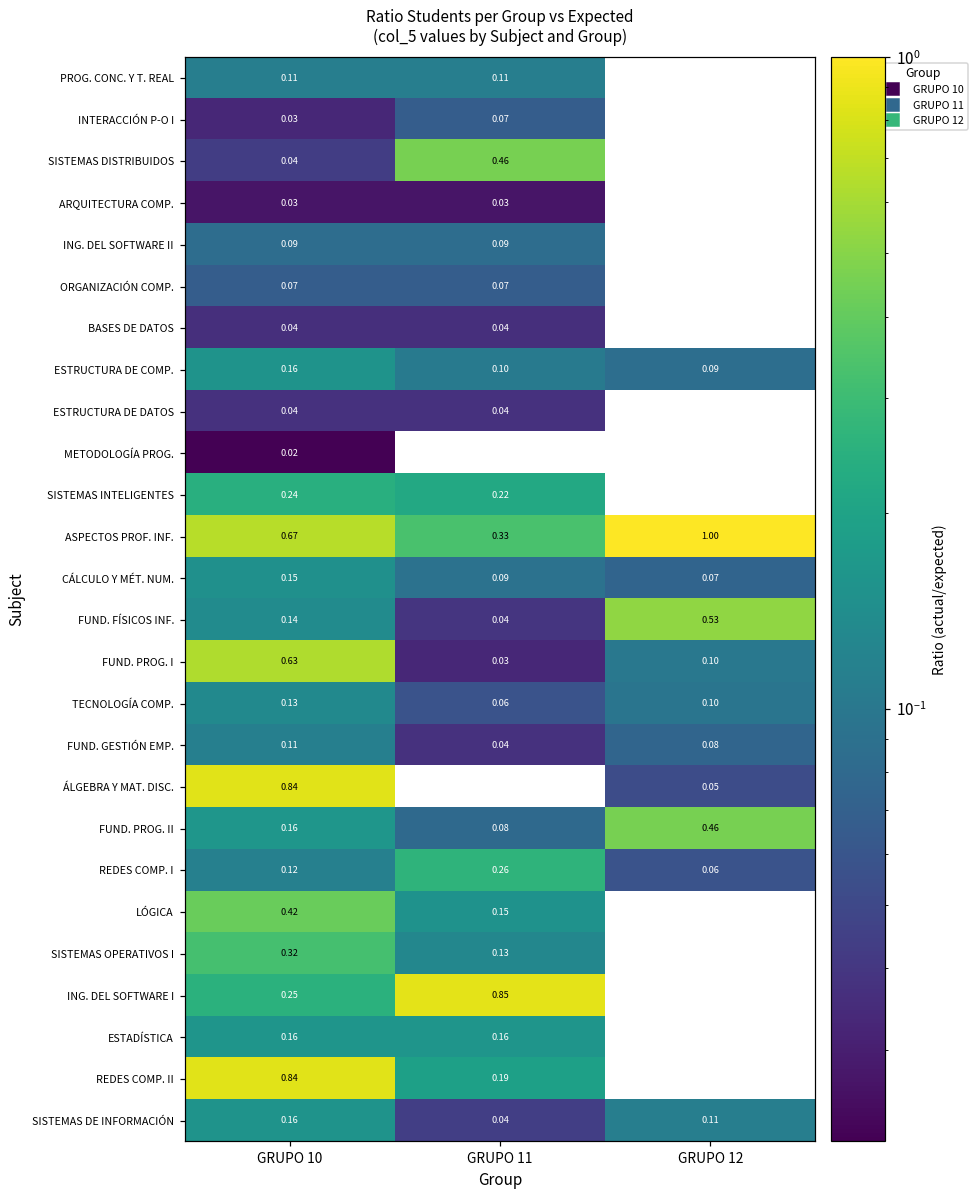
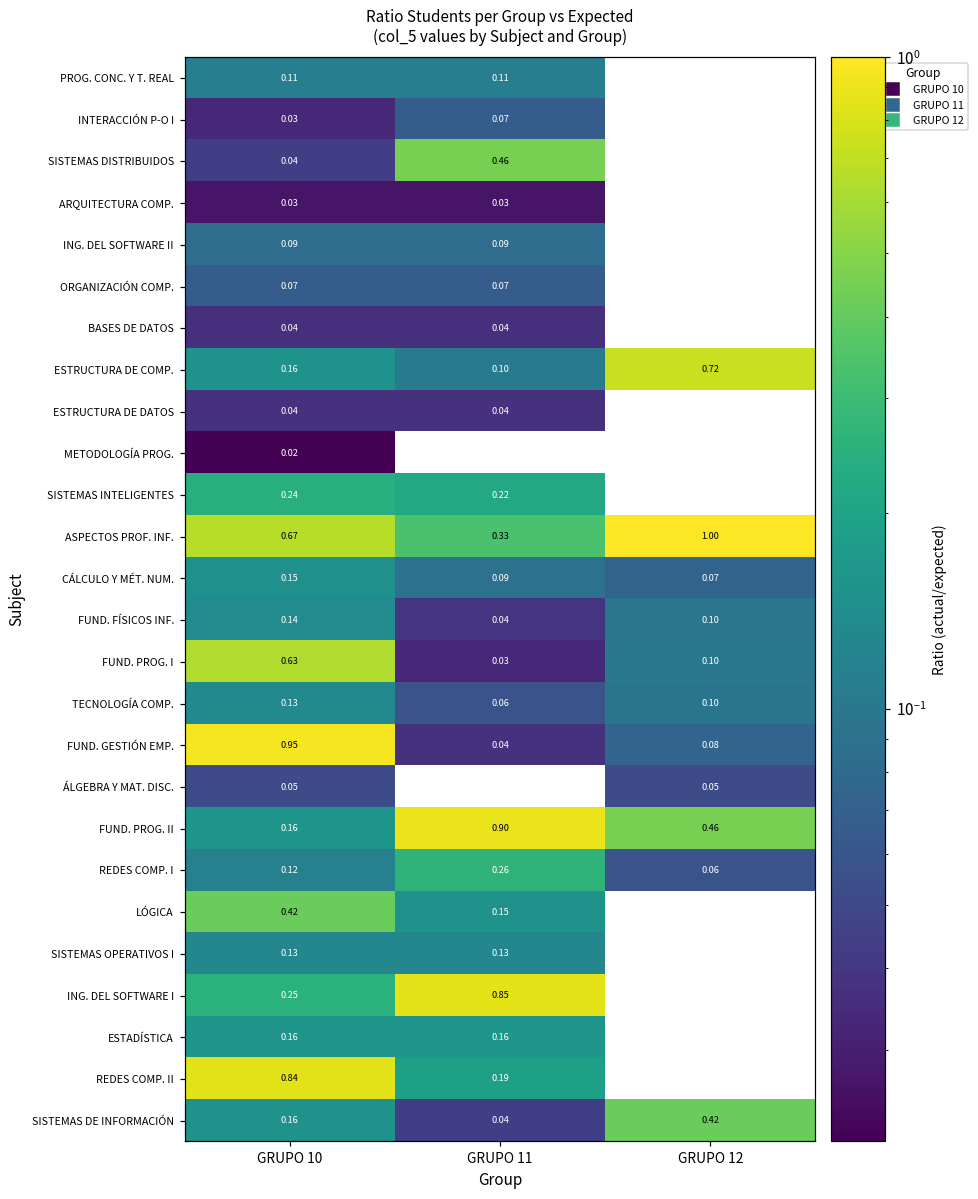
  {
    "PROG. CONC. Y T. REAL": {
      "GRUPO 10": 0.11,
      "GRUPO 11": 0.11
    },
    "INTERACCIÓN P-O I": {
      "GRUPO 10": 0.03,
      "GRUPO 11": 0.07
    },
    "SISTEMAS DISTRIBUIDOS": {
      "GRUPO 10": 0.04,
      "GRUPO 11": 0.46
    },
    "ARQUITECTURA COMP.": {
      "GRUPO 10": 0.03,
      "GRUPO 11": 0.03
    },
    "ING. DEL SOFTWARE II": {
      "GRUPO 10": 0.09,
      "GRUPO 11": 0.09
    },
    "ORGANIZACIÓN COMP.": {
      "GRUPO 10": 0.07,
      "GRUPO 11": 0.07
    },
    "BASES DE DATOS": {
      "GRUPO 10": 0.04,
      "GRUPO 11": 0.04
    },
    "ESTRUCTURA DE COMP.": {
      "GRUPO 10": 0.16,
      "GRUPO 11": 0.10,
-     "GRUPO 12": 0.09
+     "GRUPO 12": 0.72
    },
    "ESTRUCTURA DE DATOS": {
      "GRUPO 10": 0.04,
      "GRUPO 11": 0.04
    },
    "METODOLOGÍA PROG.": {
      "GRUPO 10": 0.02
    },
    "SISTEMAS INTELIGENTES": {
      "GRUPO 10": 0.24,
      "GRUPO 11": 0.22
    },
    "ASPECTOS PROF. INF.": {
      "GRUPO 10": 0.67,
      "GRUPO 11": 0.33,
      "GRUPO 12": 1.00
    },
    "CÁLCULO Y MÉT. NUM.": {
      "GRUPO 10": 0.15,
      "GRUPO 11": 0.09,
      "GRUPO 12": 0.07
    },
    "FUND. FÍSICOS INF.": {
      "GRUPO 10": 0.14,
      "GRUPO 11": 0.04,
-     "GRUPO 12": 0.53
+     "GRUPO 12": 0.10
    },
    "FUND. PROG. I": {
      "GRUPO 10": 0.63,
      "GRUPO 11": 0.03,
      "GRUPO 12": 0.10
    },
    "TECNOLOGÍA COMP.": {
      "GRUPO 10": 0.13,
      "GRUPO 11": 0.06,
      "GRUPO 12": 0.10
    },
    "FUND. GESTIÓN EMP.": {
-     "GRUPO 10": 0.11,
+     "GRUPO 10": 0.95,
      "GRUPO 11": 0.04,
      "GRUPO 12": 0.08
    },
    "ÁLGEBRA Y MAT. DISC.": {
-     "GRUPO 10": 0.84,
+     "GRUPO 10": 0.05,
      "GRUPO 12": 0.05
    },
    "FUND. PROG. II": {
      "GRUPO 10": 0.16,
-     "GRUPO 11": 0.08,
+     "GRUPO 11": 0.90,
      "GRUPO 12": 0.46
    },
    "REDES COMP. I": {
      "GRUPO 10": 0.12,
      "GRUPO 11": 0.26,
      "GRUPO 12": 0.06
    },
    "LÓGICA": {
      "GRUPO 10": 0.42,
      "GRUPO 11": 0.15
    },
    "SISTEMAS OPERATIVOS I": {
-     "GRUPO 10": 0.32,
+     "GRUPO 10": 0.13,
      "GRUPO 11": 0.13
    },
    "ING. DEL SOFTWARE I": {
      "GRUPO 10": 0.25,
      "GRUPO 11": 0.85
    },
    "ESTADÍSTICA": {
      "GRUPO 10": 0.16,
      "GRUPO 11": 0.16
    },
    "REDES COMP. II": {
      "GRUPO 10": 0.84,
      "GRUPO 11": 0.19
    },
    "SISTEMAS DE INFORMACIÓN": {
      "GRUPO 10": 0.16,
      "GRUPO 11": 0.04,
-     "GRUPO 12": 0.11
+     "GRUPO 12": 0.42
    }
  }
